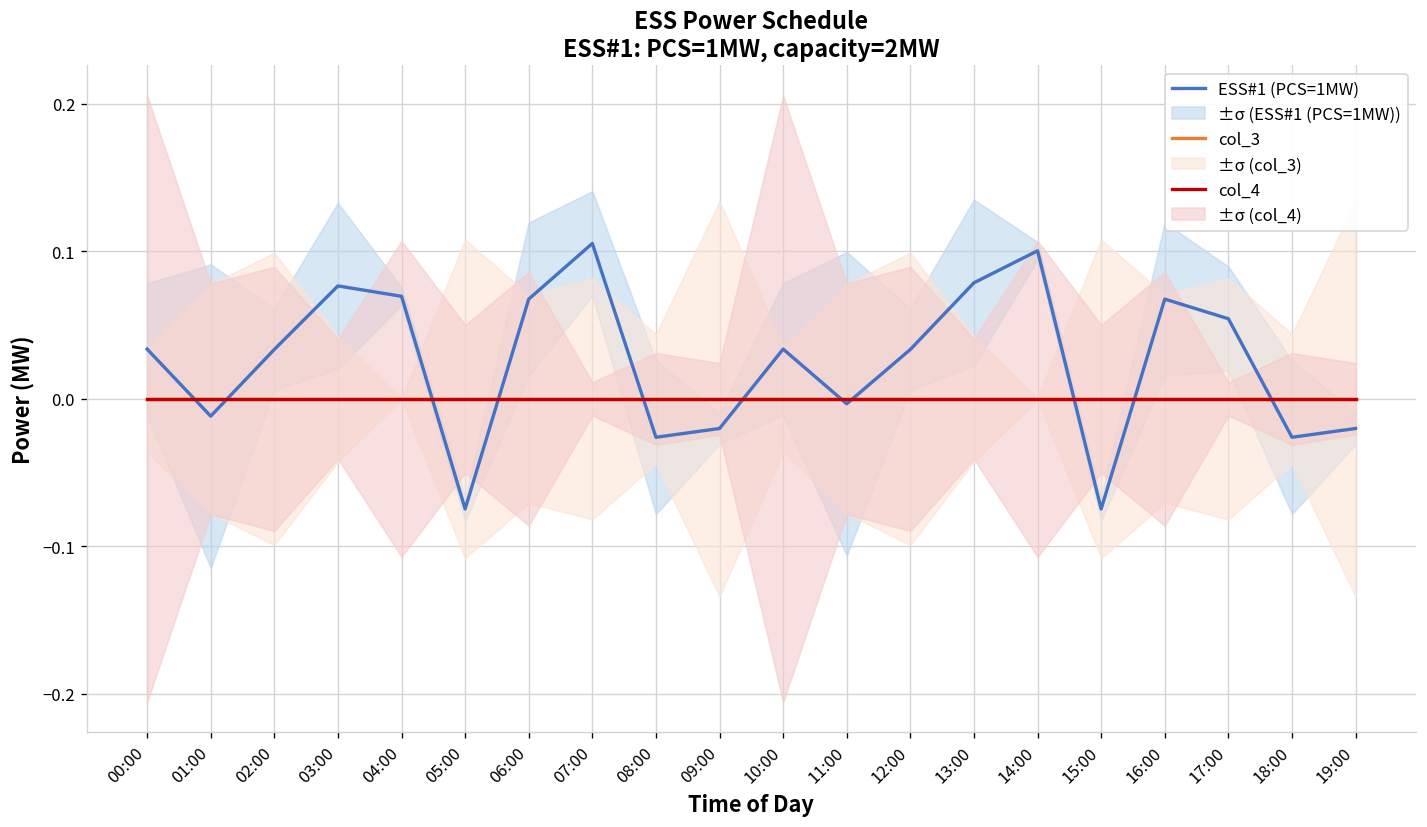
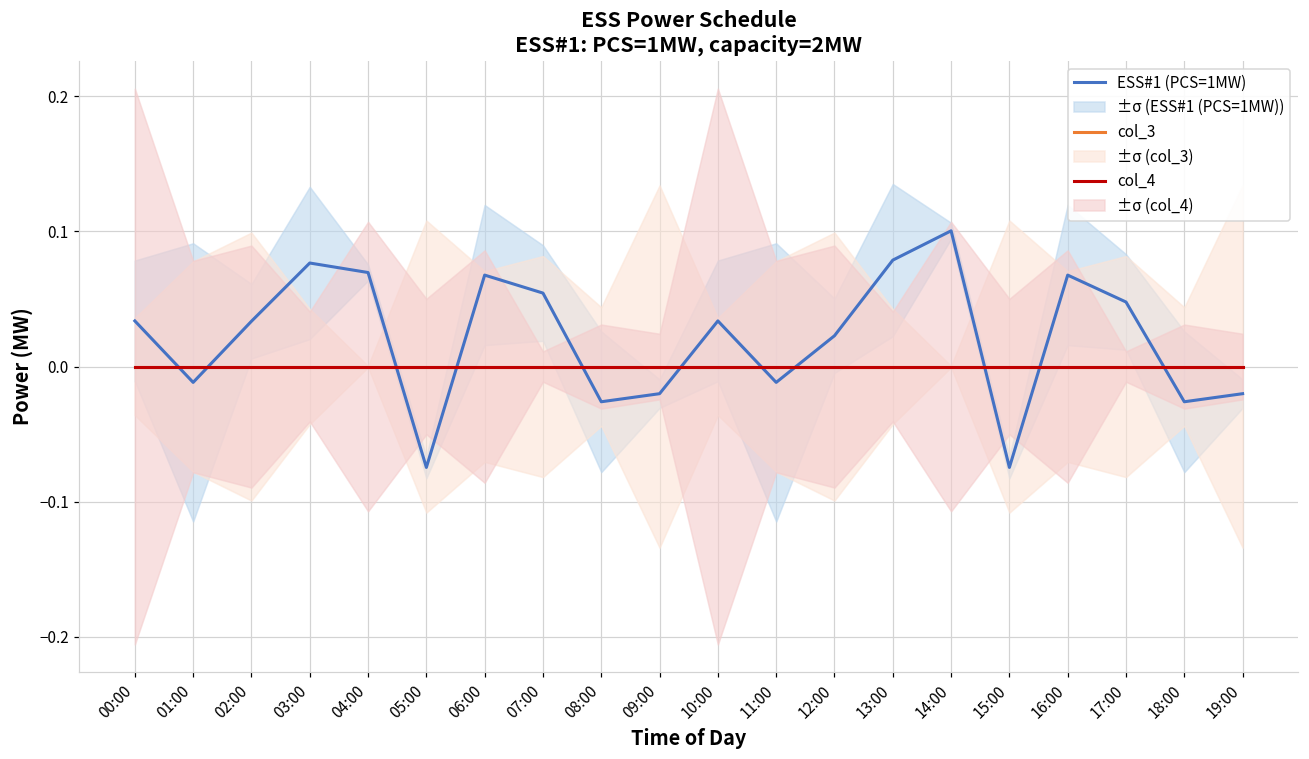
  {
    "ESS#1 (PCS=1MW)": {
      "00:00": 0.034,
      "01:00": -0.012,
      "02:00": 0.034,
      "03:00": 0.077,
      "04:00": 0.070,
      "05:00": -0.075,
      "06:00": 0.068,
-     "07:00": 0.105,
+     "07:00": 0.054,
      "08:00": -0.026,
      "09:00": -0.020,
      "10:00": 0.034,
-     "11:00": -0.003,
-     "12:00": 0.034,
+     "11:00": -0.012,
+     "12:00": 0.023,
      "13:00": 0.079,
      "14:00": 0.100,
      "15:00": -0.075,
      "16:00": 0.068,
-     "17:00": 0.054,
+     "17:00": 0.048,
      "18:00": -0.026,
      "19:00": -0.020
    },
    "col_4": {
      "00:00": 0.000,
      "01:00": 0.000,
      "02:00": 0.000,
      "03:00": 0.000,
      "05:00": 0.000,
      "06:00": 0.000,
      "07:00": 0.000,
      "08:00": 0.000,
      "09:00": 0.000,
      "10:00": 0.000,
      "11:00": 0.000,
      "12:00": 0.000,
      "13:00": 0.000,
      "15:00": 0.000,
      "16:00": 0.000,
      "17:00": 0.000,
      "18:00": 0.000,
      "19:00": 0.000
    }
  }
